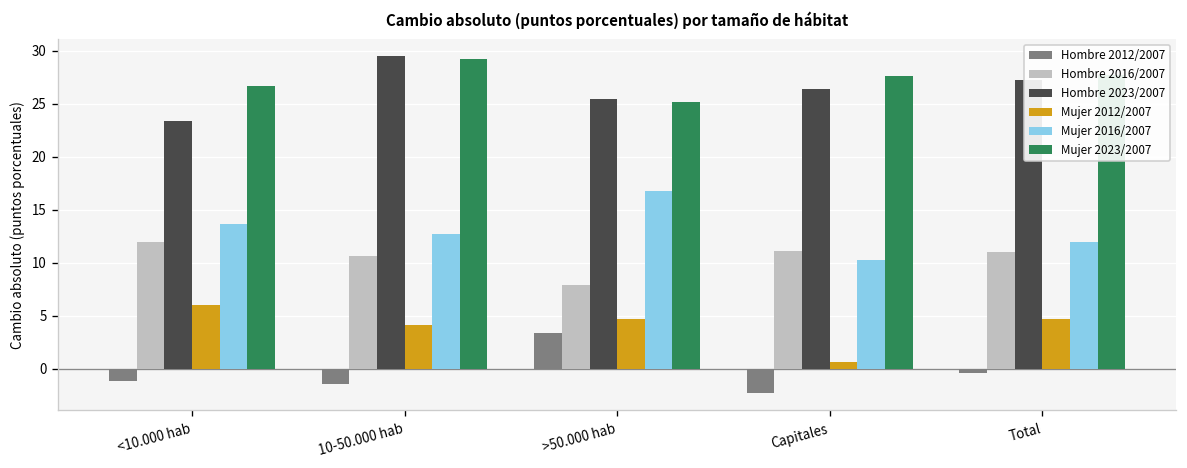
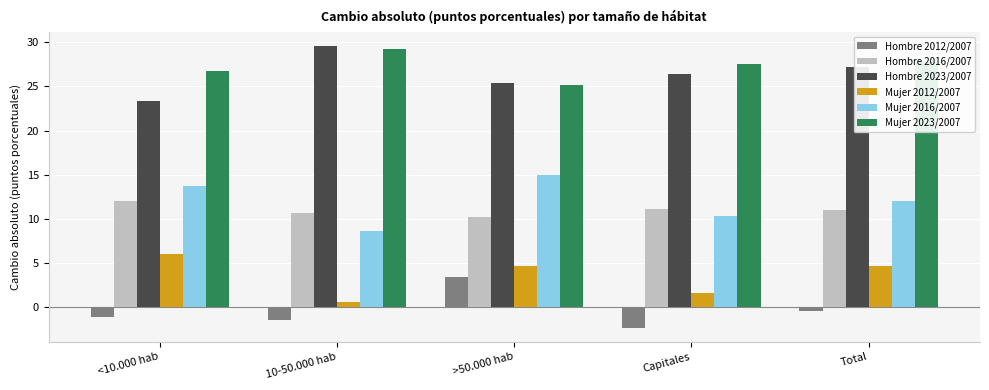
  {
    "Hombre 2012/2007": {
      "<10.000 hab": -1,
      "10-50.000 hab": -1,
      ">50.000 hab": 3,
      "Capitales": -2,
      "Total": 0
    },
    "Hombre 2016/2007": {
      "<10.000 hab": 12,
      "10-50.000 hab": 11,
-     ">50.000 hab": 8,
+     ">50.000 hab": 10,
      "Capitales": 11,
      "Total": 11
    },
    "Hombre 2023/2007": {
      "<10.000 hab": 23,
      "10-50.000 hab": 30,
      ">50.000 hab": 25,
      "Capitales": 26
    },
    "Mujer 2012/2007": {
      "<10.000 hab": 6,
-     "10-50.000 hab": 4,
+     "10-50.000 hab": 1,
      ">50.000 hab": 5,
-     "Capitales": 1,
+     "Capitales": 2,
      "Total": 5
    },
    "Mujer 2016/2007": {
      "<10.000 hab": 14,
-     "10-50.000 hab": 13,
-     ">50.000 hab": 17,
+     "10-50.000 hab": 9,
+     ">50.000 hab": 15,
      "Capitales": 10,
      "Total": 12
    },
    "Mujer 2023/2007": {
      "<10.000 hab": 27,
      "10-50.000 hab": 29,
      ">50.000 hab": 25,
      "Capitales": 28
    }
  }
